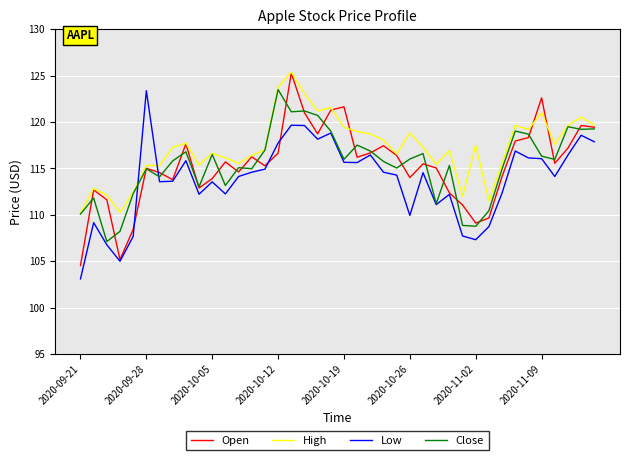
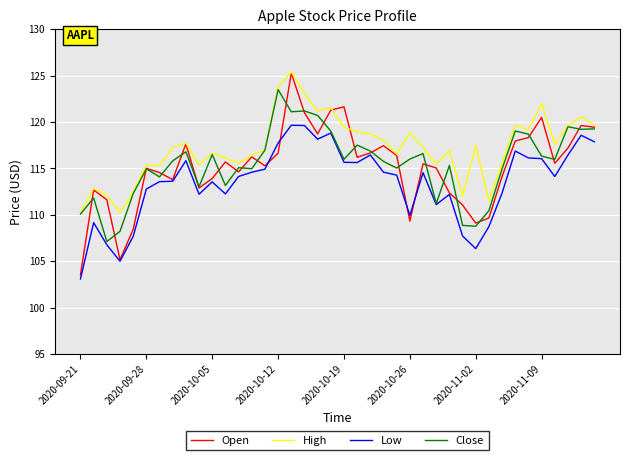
  {
    "Open": {
-     "2020-09-21": 105,
+     "2020-09-21": 104,
      "2020-10-05": 114,
      "2020-10-12": 117,
      "2020-10-19": 122,
-     "2020-10-26": 114,
+     "2020-10-26": 109,
      "2020-11-02": 109,
-     "2020-11-09": 123
+     "2020-11-09": 121
    },
    "High": {
      "2020-09-28": 115,
      "2020-10-19": 119,
      "2020-10-26": 119,
      "2020-11-02": 118,
-     "2020-11-09": 121
+     "2020-11-09": 122
    },
    "Low": {
      "2020-09-21": 103,
-     "2020-09-28": 123,
+     "2020-09-28": 113,
      "2020-10-05": 114,
      "2020-10-12": 118,
      "2020-10-19": 116,
      "2020-10-26": 110,
-     "2020-11-02": 107
+     "2020-11-02": 106
    },
    "Close": {
      "2020-10-19": 116,
      "2020-10-26": 116,
      "2020-11-02": 109
    }
  }
